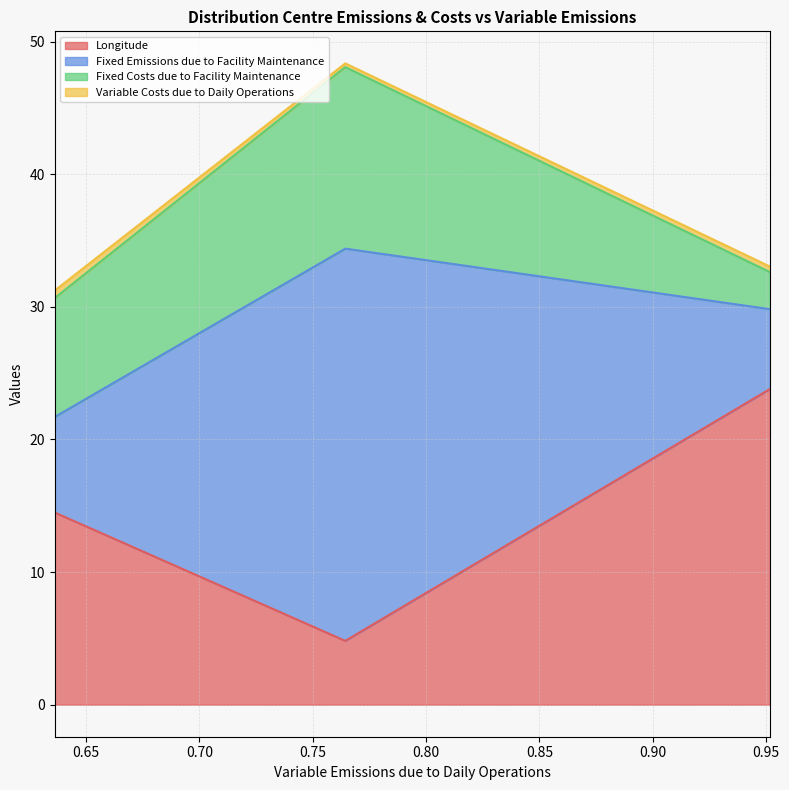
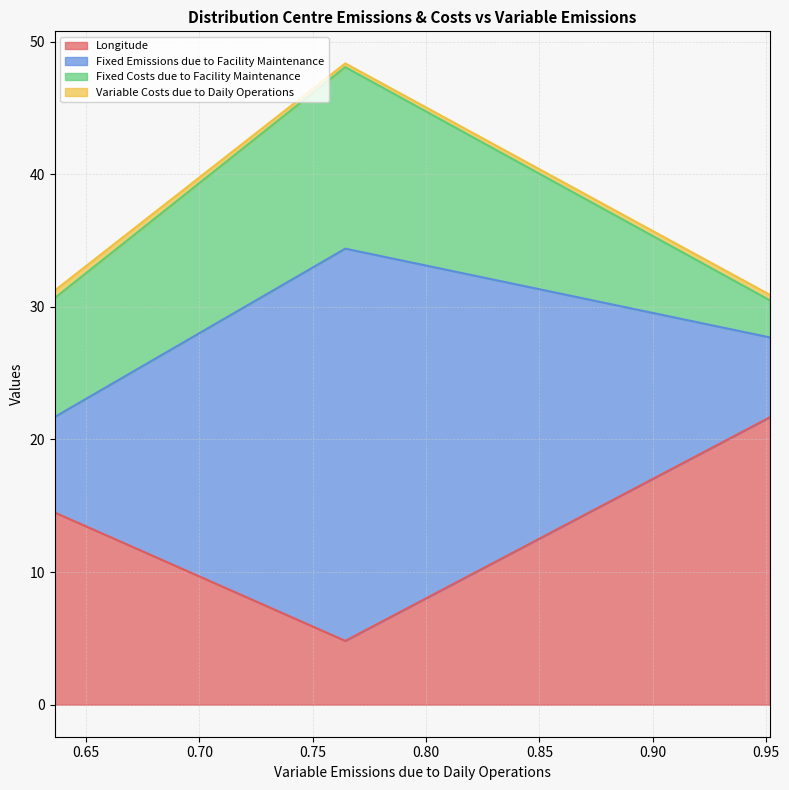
  {
    "Longitude": {
-     "0.95": 23.8
+     "0.95": 21.7
    },
    "Fixed Emissions due to Facility Maintenance": {
      "0.95": 6.0
    },
    "Fixed Costs due to Facility Maintenance": {
      "0.95": 2.8
    },
    "Variable Costs due to Daily Operations": {
      "0.95": 0.4
    }
  }
